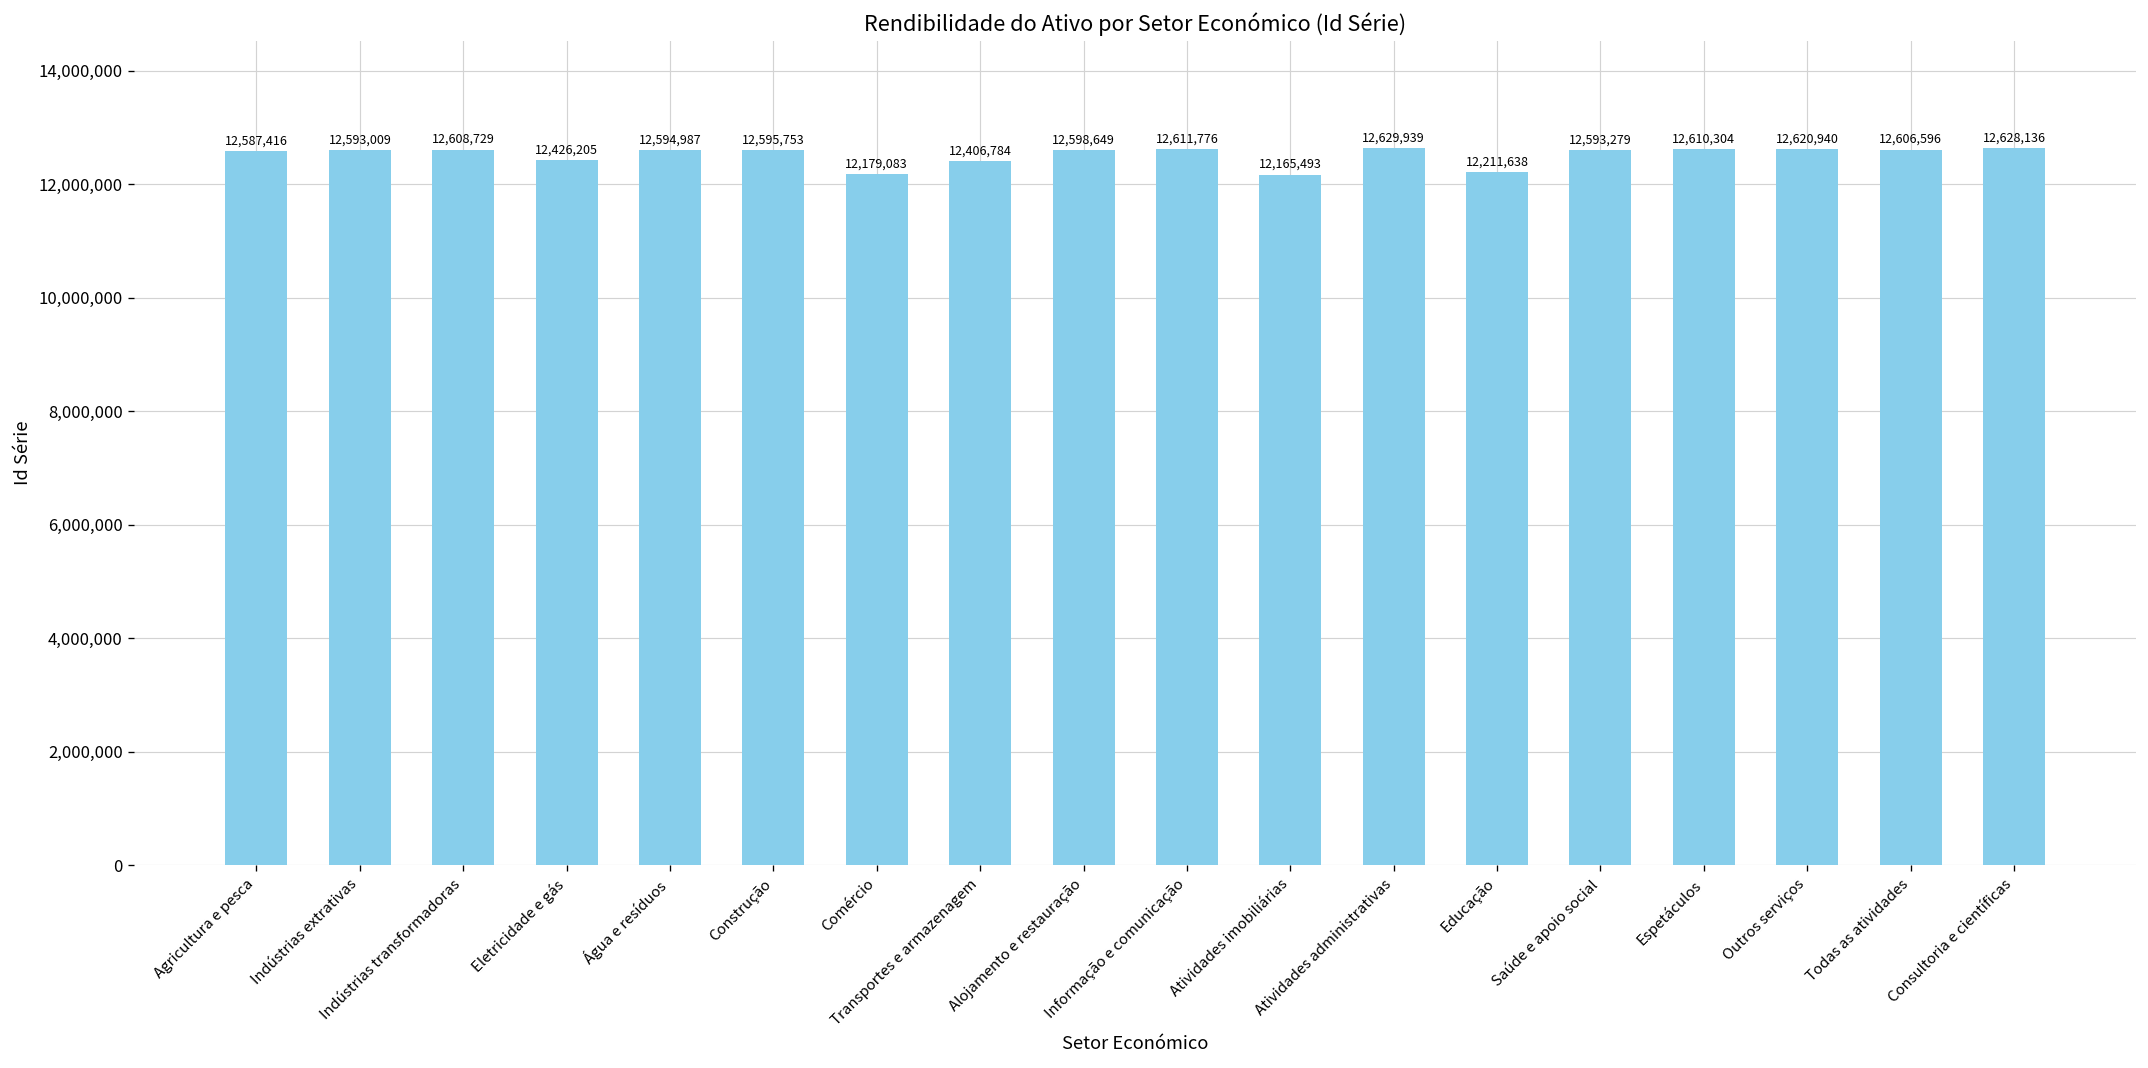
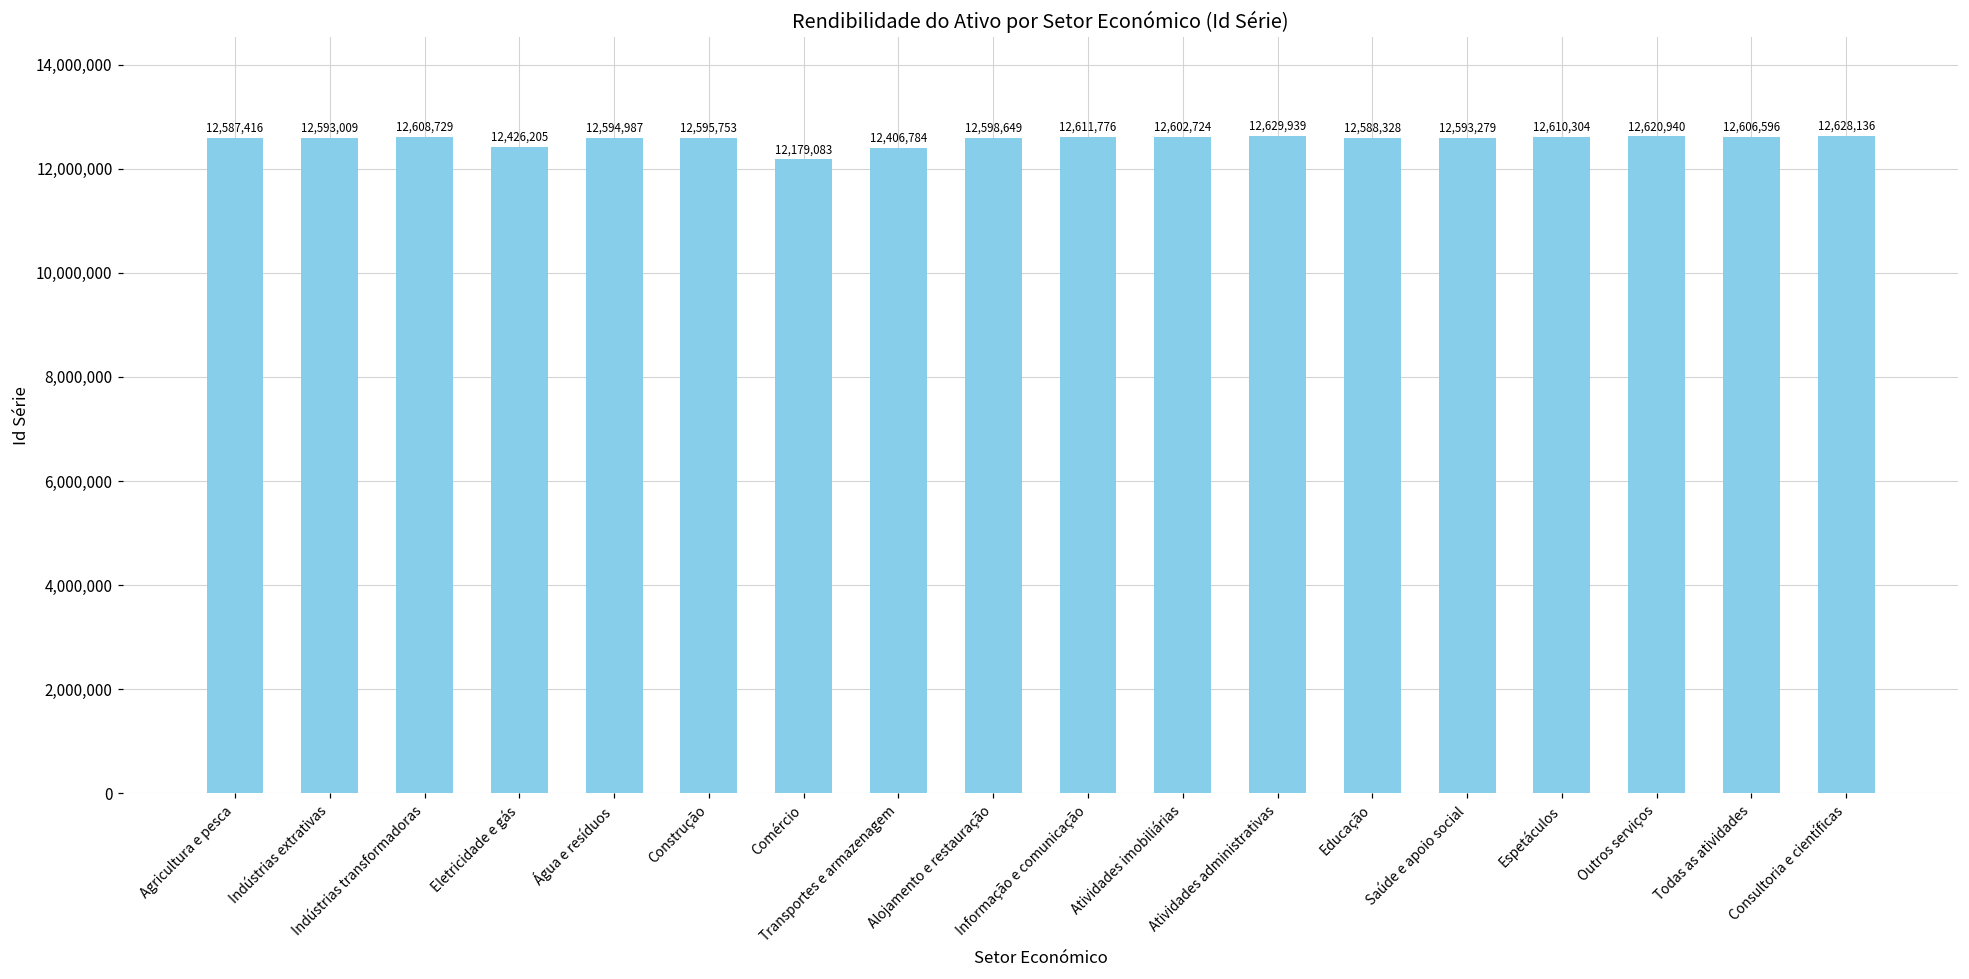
  {
    "Agricultura e pesca": "12,587,416",
    "Indústrias extrativas": "12,593,009",
    "Indústrias transformadoras": "12,608,729",
    "Eletricidade e gás": "12,426,205",
    "Água e resíduos": "12,594,987",
    "Construção": "12,595,753",
    "Comércio": "12,179,083",
    "Transportes e armazenagem": "12,406,784",
    "Alojamento e restauração": "12,598,649",
    "Informação e comunicação": "12,611,776",
-   "Atividades imobiliárias": "12,165,493",
+   "Atividades imobiliárias": "12,602,724",
    "Atividades administrativas": "12,629,939",
-   "Educação": "12,211,638",
+   "Educação": "12,588,328",
    "Saúde e apoio social": "12,593,279",
    "Espetáculos": "12,610,304",
    "Outros serviços": "12,620,940",
    "Todas as atividades": "12,606,596",
    "Consultoria e científicas": "12,628,136"
  }
